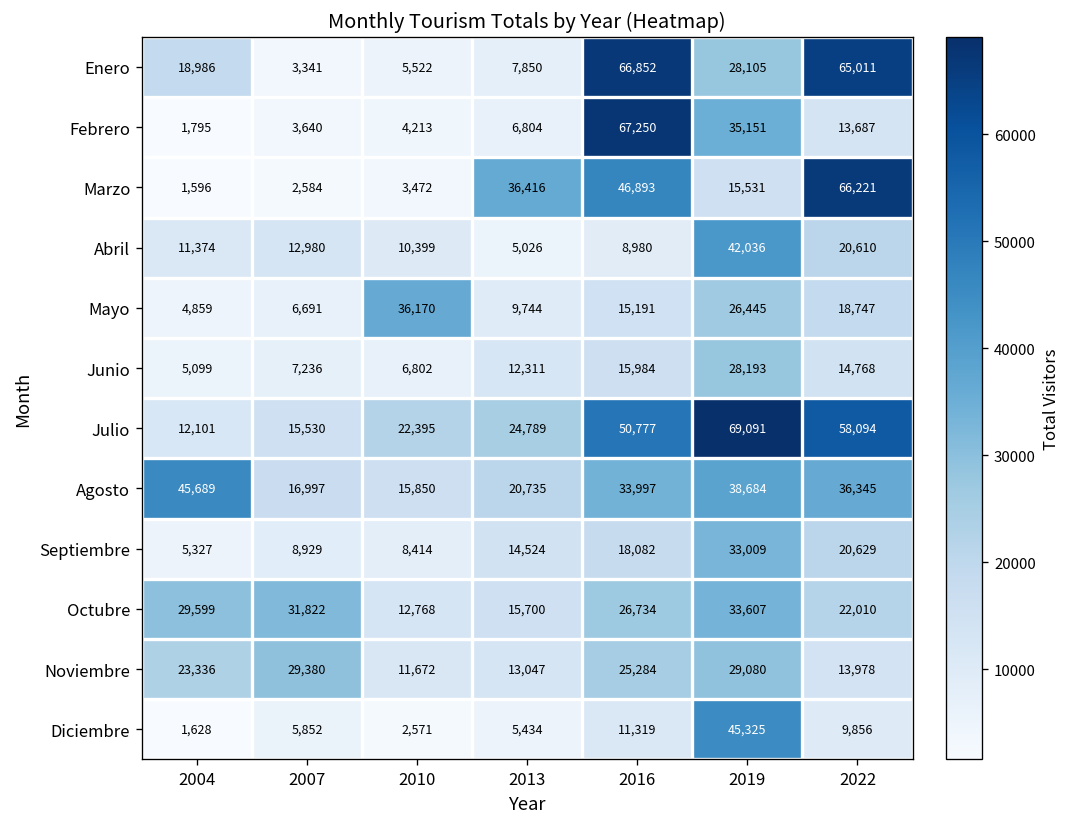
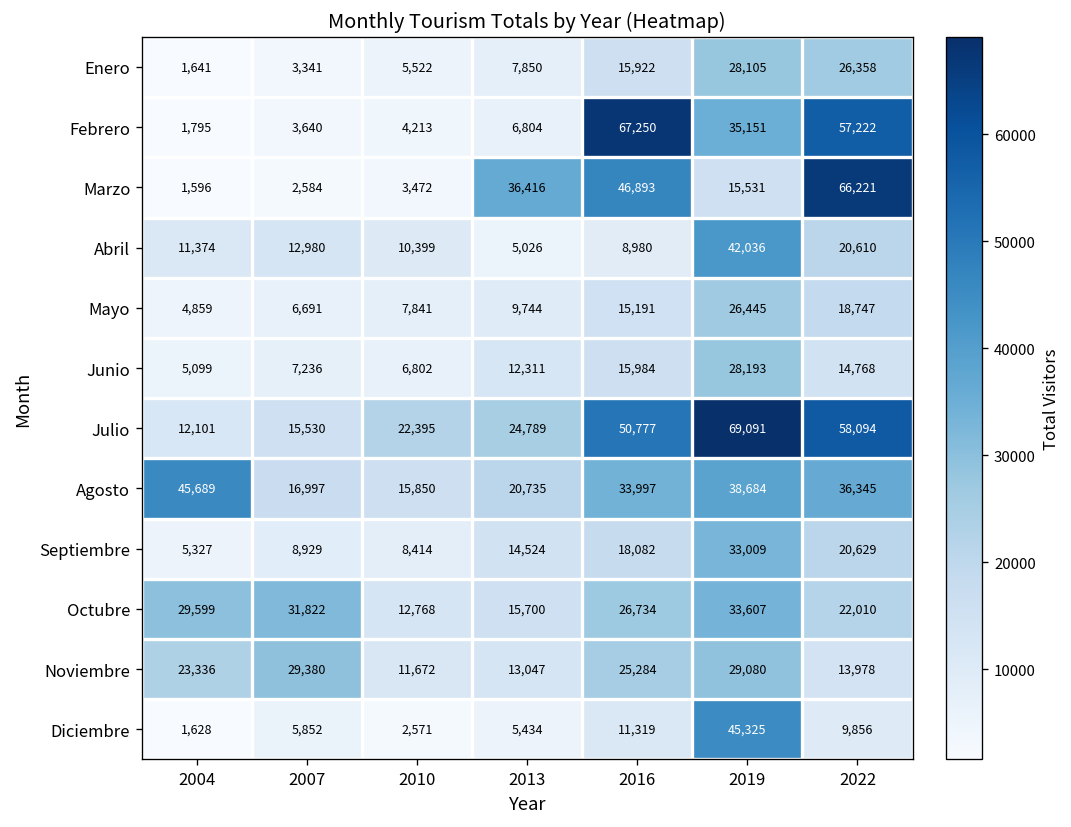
  {
    "Enero": {
-     "2004": "18,986",
+     "2004": "1,641",
      "2007": "3,341",
      "2010": "5,522",
      "2013": "7,850",
-     "2016": "66,852",
+     "2016": "15,922",
      "2019": "28,105",
-     "2022": "65,011"
+     "2022": "26,358"
    },
    "Febrero": {
      "2004": "1,795",
      "2007": "3,640",
      "2010": "4,213",
      "2013": "6,804",
      "2016": "67,250",
      "2019": "35,151",
-     "2022": "13,687"
+     "2022": "57,222"
    },
    "Marzo": {
      "2004": "1,596",
      "2007": "2,584",
      "2010": "3,472",
      "2013": "36,416",
      "2016": "46,893",
      "2019": "15,531",
      "2022": "66,221"
    },
    "Abril": {
      "2004": "11,374",
      "2007": "12,980",
      "2010": "10,399",
      "2013": "5,026",
      "2016": "8,980",
      "2019": "42,036",
      "2022": "20,610"
    },
    "Mayo": {
      "2004": "4,859",
      "2007": "6,691",
-     "2010": "36,170",
+     "2010": "7,841",
      "2013": "9,744",
      "2016": "15,191",
      "2019": "26,445",
      "2022": "18,747"
    },
    "Junio": {
      "2004": "5,099",
      "2007": "7,236",
      "2010": "6,802",
      "2013": "12,311",
      "2016": "15,984",
      "2019": "28,193",
      "2022": "14,768"
    },
    "Julio": {
      "2004": "12,101",
      "2007": "15,530",
      "2010": "22,395",
      "2013": "24,789",
      "2016": "50,777",
      "2019": "69,091",
      "2022": "58,094"
    },
    "Agosto": {
      "2004": "45,689",
      "2007": "16,997",
      "2010": "15,850",
      "2013": "20,735",
      "2016": "33,997",
      "2019": "38,684",
      "2022": "36,345"
    },
    "Septiembre": {
      "2004": "5,327",
      "2007": "8,929",
      "2010": "8,414",
      "2013": "14,524",
      "2016": "18,082",
      "2019": "33,009",
      "2022": "20,629"
    },
    "Octubre": {
      "2004": "29,599",
      "2007": "31,822",
      "2010": "12,768",
      "2013": "15,700",
      "2016": "26,734",
      "2019": "33,607",
      "2022": "22,010"
    },
    "Noviembre": {
      "2004": "23,336",
      "2007": "29,380",
      "2010": "11,672",
      "2013": "13,047",
      "2016": "25,284",
      "2019": "29,080",
      "2022": "13,978"
    },
    "Diciembre": {
      "2004": "1,628",
      "2007": "5,852",
      "2010": "2,571",
      "2013": "5,434",
      "2016": "11,319",
      "2019": "45,325",
      "2022": "9,856"
    }
  }
